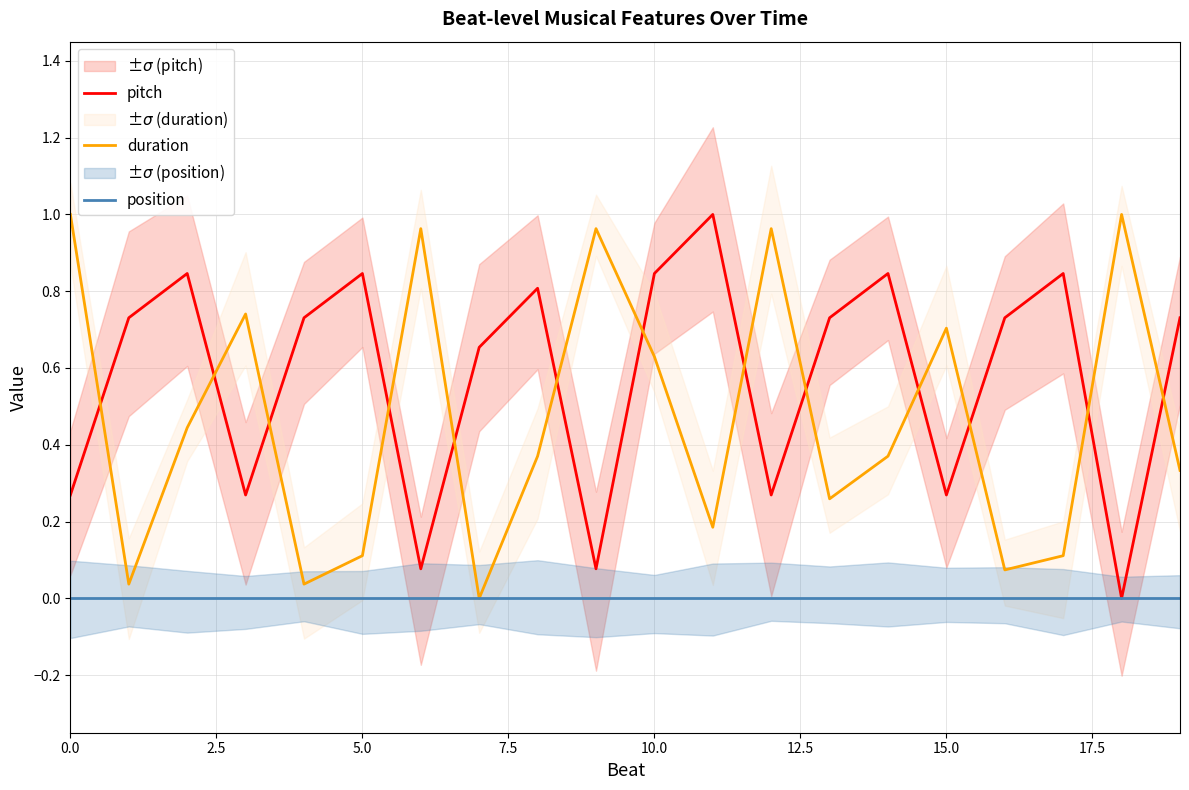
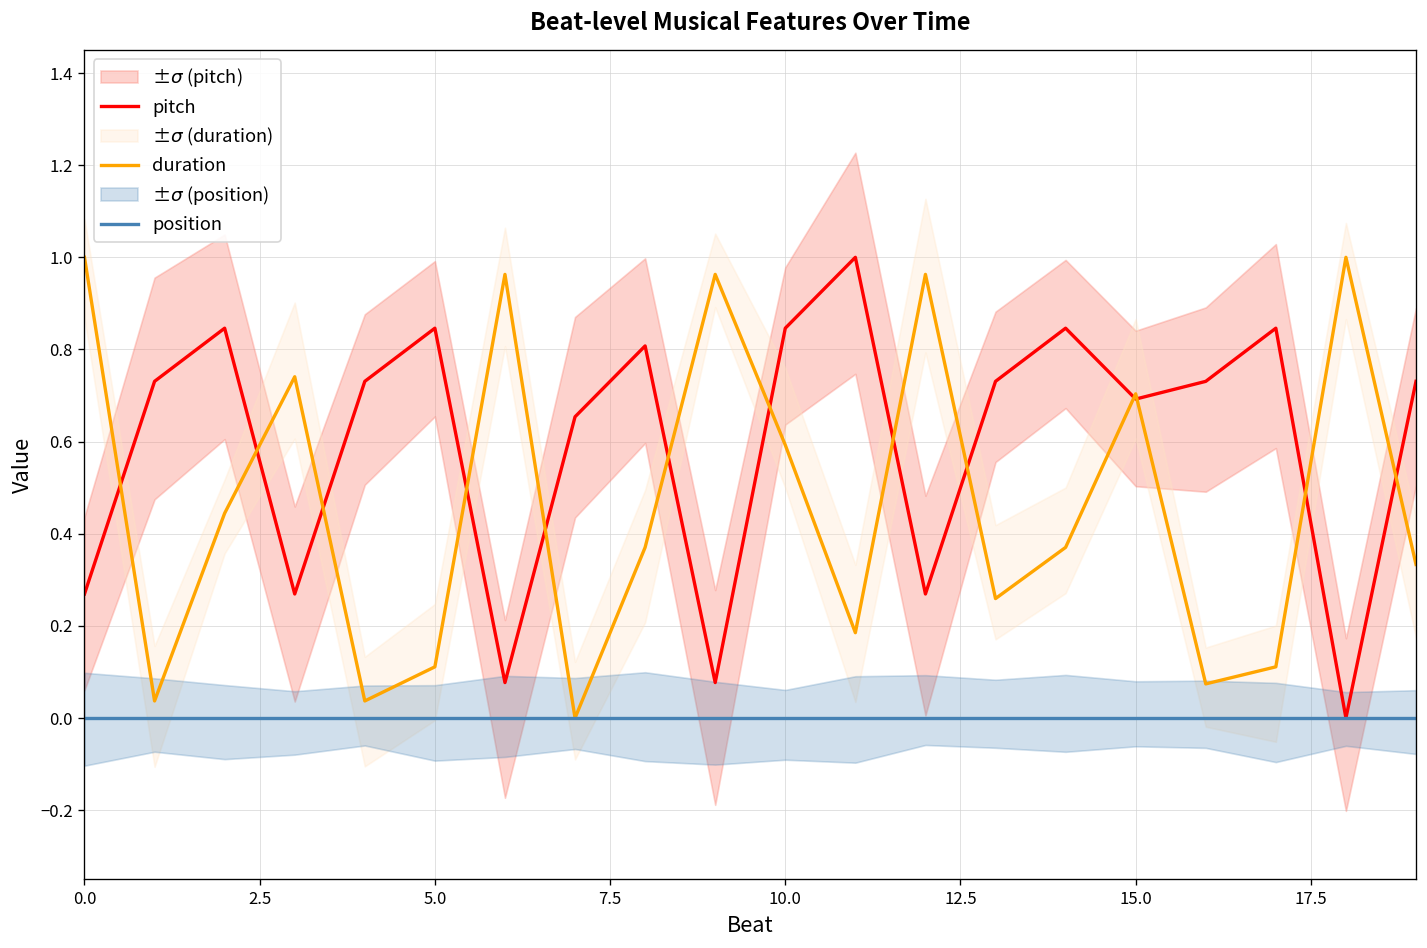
  {
    "pitch": {
      "0.0": 0.27,
      "5.0": 0.85,
      "10.0": 0.85,
-     "15.0": 0.27
+     "15.0": 0.69
    },
    "duration": {
      "0.0": 1.00,
      "5.0": 0.11,
-     "10.0": 0.63,
+     "10.0": 0.59,
      "15.0": 0.70
    }
  }
